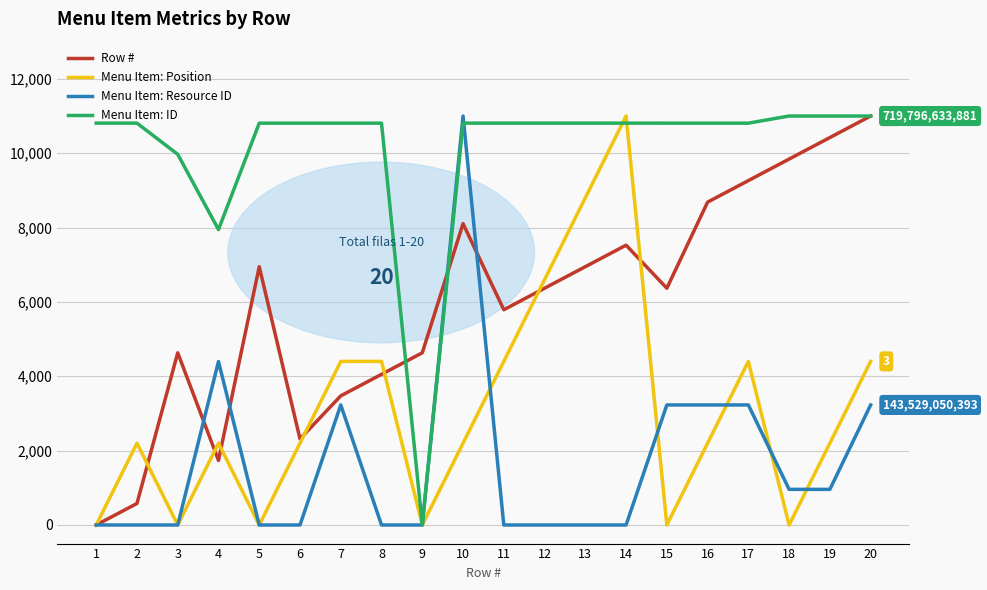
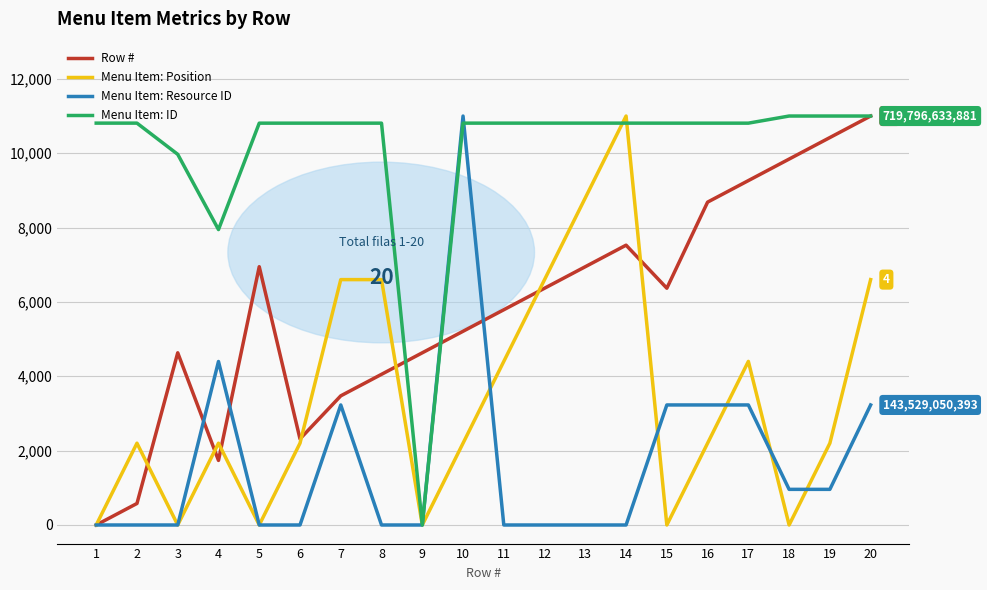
  {
    "Row #": {
      "2": "600",
      "3": "4,600",
      "4": "1,700",
      "5": "6,900",
      "6": "2,300",
      "7": "3,500",
      "8": "4,100",
      "9": "4,600",
-     "10": "8,100",
+     "10": "5,200",
      "11": "5,800",
      "12": "6,400",
      "13": "6,900",
      "14": "7,500",
      "15": "6,400",
      "16": "8,700",
      "17": "9,300",
      "18": "9,800",
      "19": "10,400"
    },
    "Menu Item: Position": {
-     "7": "3",
-     "8": "4,400",
-     "20": "4,400"
+     "7": "4",
+     "8": "6,600",
+     "20": "6,600"
    },
    "Menu Item: Resource ID": {
      "2": "0",
      "4": "4,400",
      "6": "0",
      "7": "3,200",
      "8": "0",
      "10": "11,000",
      "11": "0",
      "12": "0",
      "13": "0",
      "14": "0",
      "15": "3,200",
      "16": "3,200",
      "17": "3,200",
      "18": "1,000",
      "19": "1,000"
    },
    "Menu Item: ID": {
      "1": "10,800",
      "2": "10,800",
      "3": "10,000",
      "4": "7,900",
      "5": "10,800",
      "6": "10,800",
      "7": "10,800",
      "8": "10,800",
      "10": "10,800",
      "11": "10,800",
      "12": "10,800",
      "13": "10,800",
      "14": "10,800",
      "15": "10,800",
      "16": "10,800",
      "17": "10,800",
      "18": "11,000",
      "19": "11,000"
    }
  }
